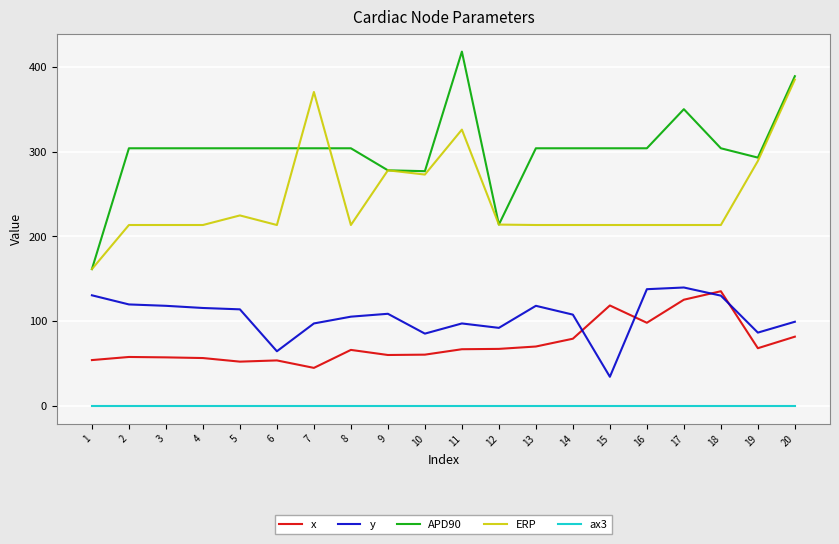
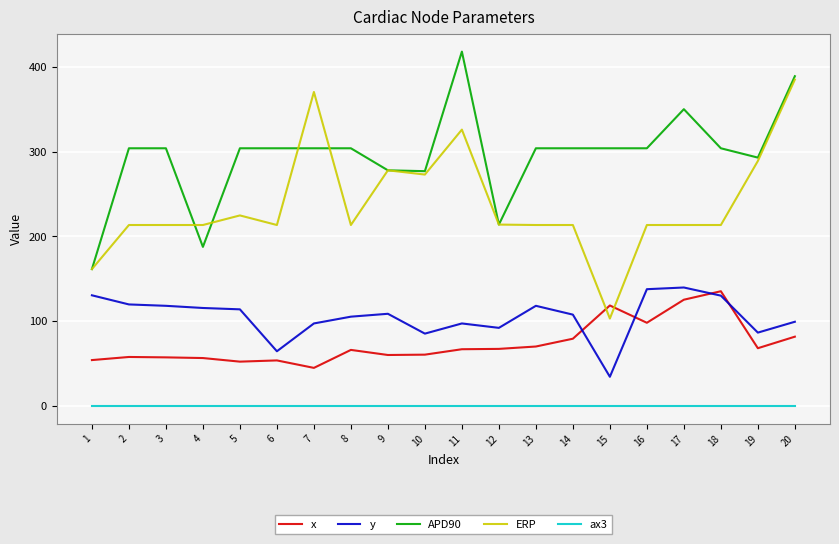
  {
    "x": {
      "1": 50,
      "2": 60,
      "3": 60,
      "4": 60,
      "5": 50,
      "6": 50,
      "7": 50,
      "8": 70,
      "9": 60,
      "10": 60,
      "11": 70,
      "12": 70,
      "13": 70,
      "14": 80,
      "15": 120,
      "16": 100,
      "17": 130,
      "18": 140,
      "19": 70,
      "20": 80
    },
    "y": {
      "1": 130,
      "2": 120,
      "3": 120,
      "4": 120,
      "5": 110,
      "6": 60,
      "7": 100,
      "8": 110,
      "9": 110,
      "10": 90,
      "11": 100,
      "12": 90,
      "13": 120,
      "14": 110,
      "15": 30,
      "16": 140,
      "17": 140,
      "18": 130,
      "19": 90,
      "20": 100
    },
    "APD90": {
      "2": 300,
      "3": 300,
-     "4": 300,
+     "4": 190,
      "5": 300,
      "6": 300,
      "7": 300,
      "8": 300,
      "10": 280,
      "11": 420,
      "13": 300,
      "14": 300,
      "15": 300,
      "16": 300,
      "17": 350,
      "18": 300,
      "19": 290,
      "20": 390
    },
    "ERP": {
      "2": 210,
      "3": 210,
      "4": 210,
      "5": 220,
      "6": 210,
      "7": 370,
      "8": 210,
      "10": 270,
      "11": 330,
      "13": 210,
      "14": 210,
-     "15": 210,
+     "15": 100,
      "16": 210,
      "17": 210,
      "18": 210,
      "19": 290,
      "20": 390
    },
    "ax3": {
      "1": 0,
      "2": 0,
      "3": 0,
      "4": 0,
      "5": 0,
      "6": 0,
      "7": 0,
      "8": 0,
      "9": 0,
      "10": 0,
      "11": 0,
      "12": 0,
      "13": 0,
      "14": 0,
      "15": 0,
      "16": 0,
      "17": 0,
      "18": 0,
      "19": 0,
      "20": 0
    }
  }
